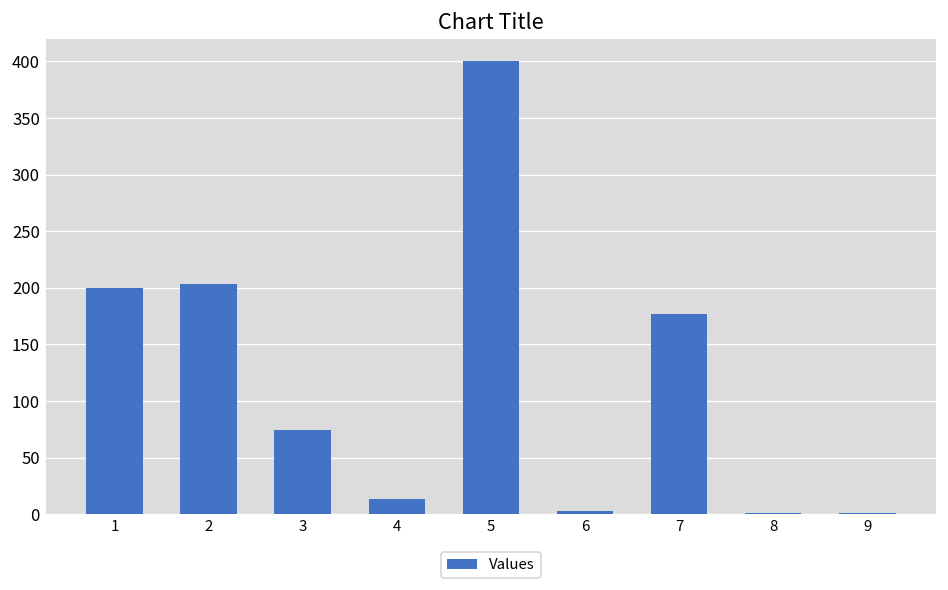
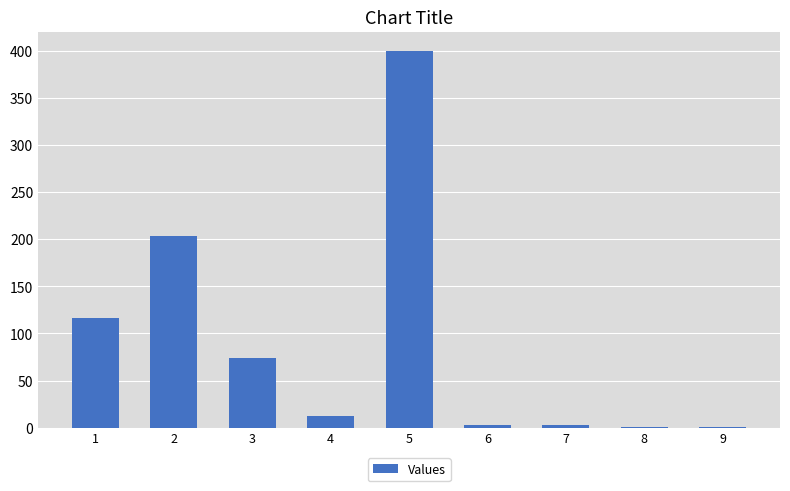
  {
-   "1": 200,
+   "1": 120,
    "2": 200,
    "3": 70,
    "4": 10,
    "5": 400,
    "6": 0,
-   "7": 180
+   "7": 0
  }
